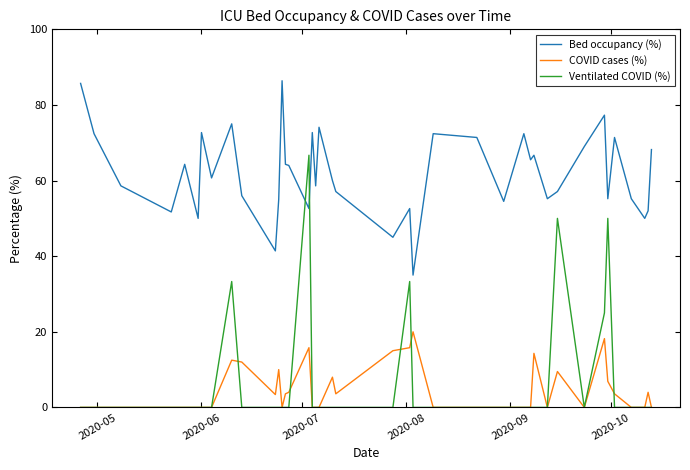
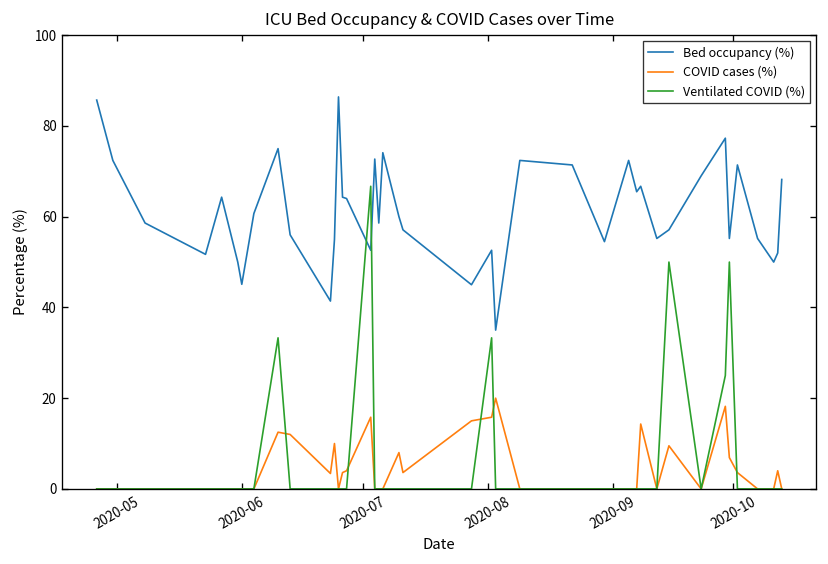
  {
    "Bed occupancy (%)": {
-     "2020-06": 73
+     "2020-06": 45
    }
  }
